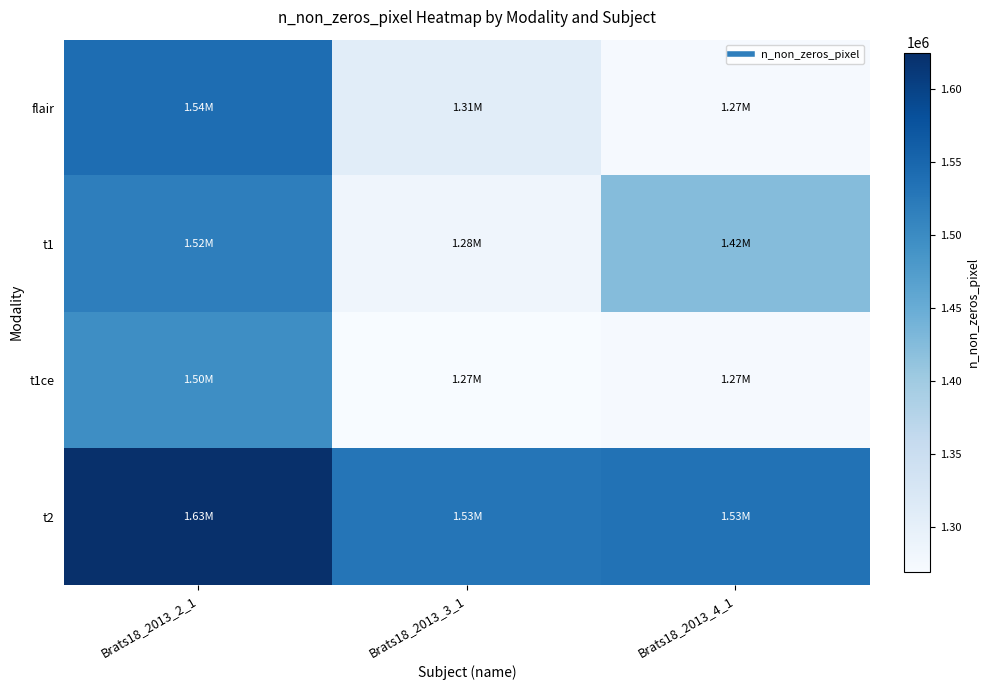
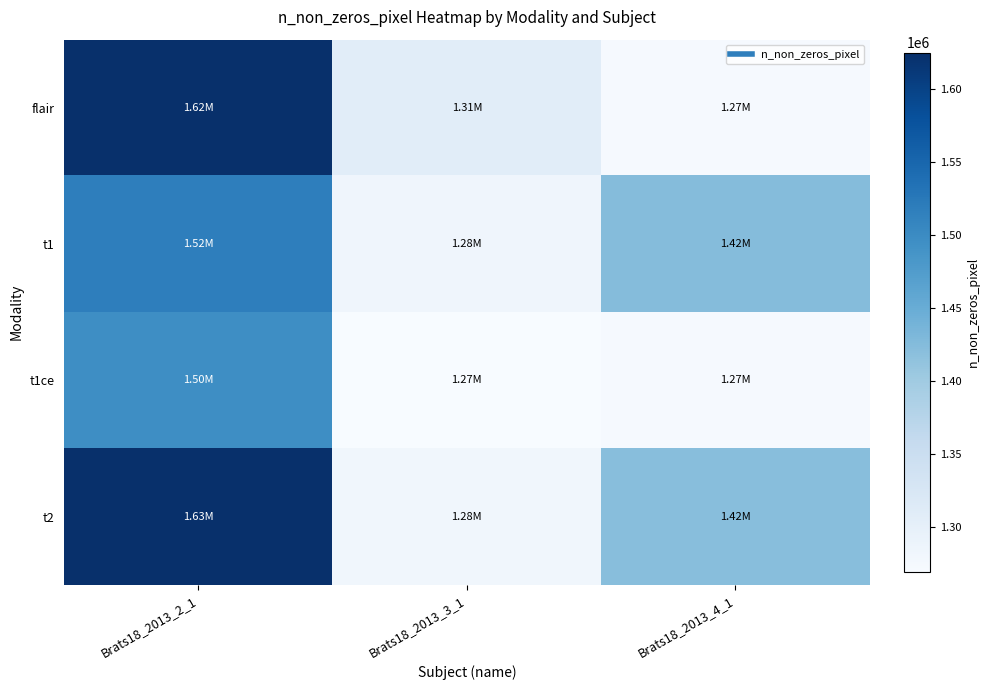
  {
    "flair": {
-     "Brats18_2013_2_1": "1.54M",
+     "Brats18_2013_2_1": "1.62M",
      "Brats18_2013_3_1": "1.31M",
      "Brats18_2013_4_1": "1.27M"
    },
    "t1": {
      "Brats18_2013_2_1": "1.52M",
      "Brats18_2013_3_1": "1.28M",
      "Brats18_2013_4_1": "1.42M"
    },
    "t1ce": {
      "Brats18_2013_2_1": "1.50M",
      "Brats18_2013_3_1": "1.27M",
      "Brats18_2013_4_1": "1.27M"
    },
    "t2": {
      "Brats18_2013_2_1": "1.63M",
-     "Brats18_2013_3_1": "1.53M",
-     "Brats18_2013_4_1": "1.53M"
+     "Brats18_2013_3_1": "1.28M",
+     "Brats18_2013_4_1": "1.42M"
    }
  }
